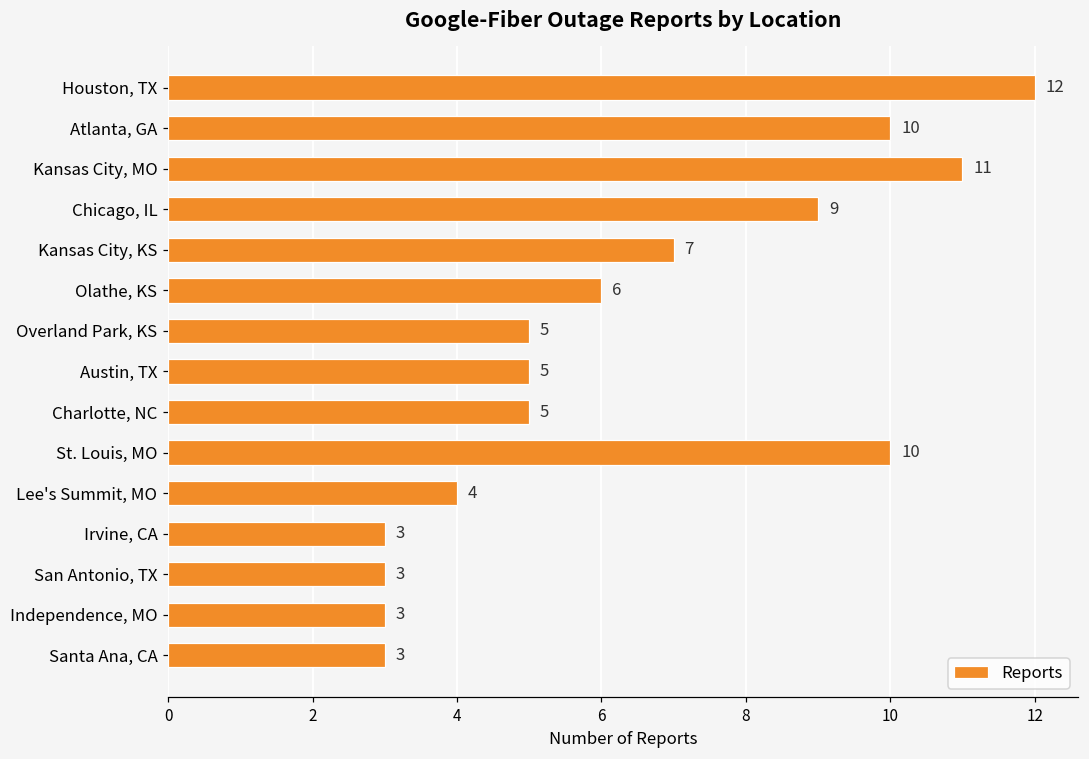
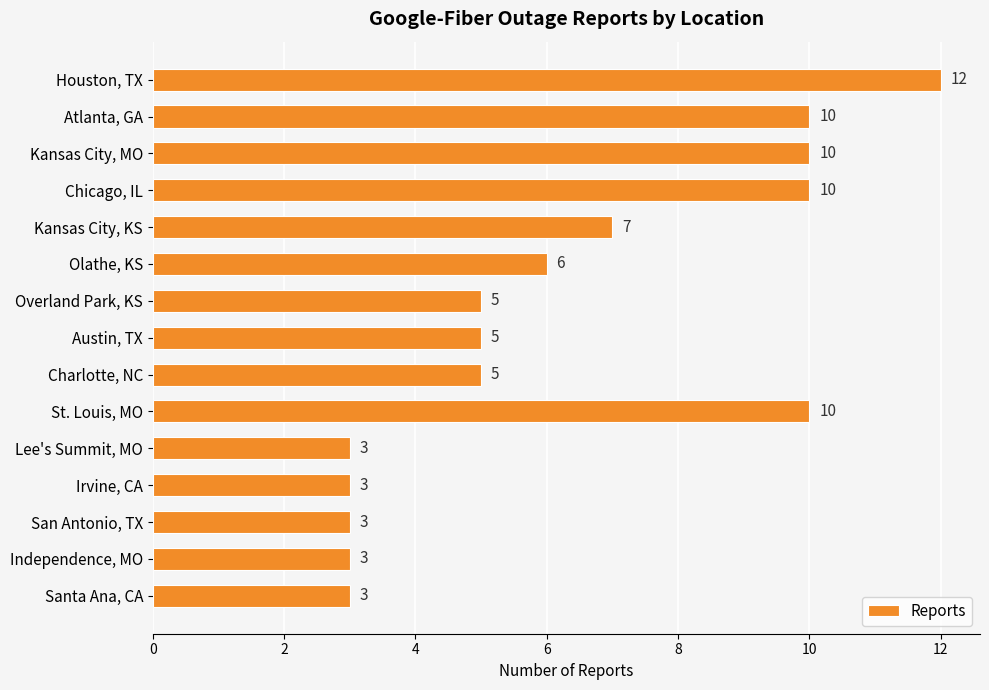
  {
    "Houston, TX": 12,
    "Atlanta, GA": 10,
-   "Kansas City, MO": 11,
-   "Chicago, IL": 9,
+   "Kansas City, MO": 10,
+   "Chicago, IL": 10,
    "Kansas City, KS": 7,
    "Olathe, KS": 6,
    "Overland Park, KS": 5,
    "Austin, TX": 5,
    "Charlotte, NC": 5,
    "St. Louis, MO": 10,
-   "Lee's Summit, MO": 4,
+   "Lee's Summit, MO": 3,
    "Irvine, CA": 3,
    "San Antonio, TX": 3,
    "Independence, MO": 3,
    "Santa Ana, CA": 3
  }
